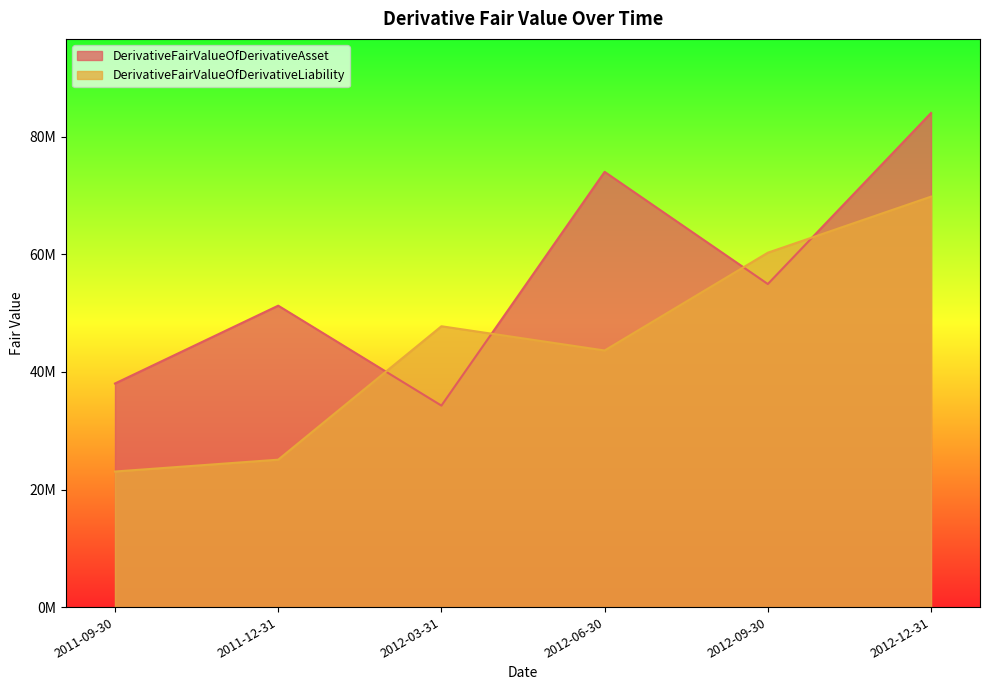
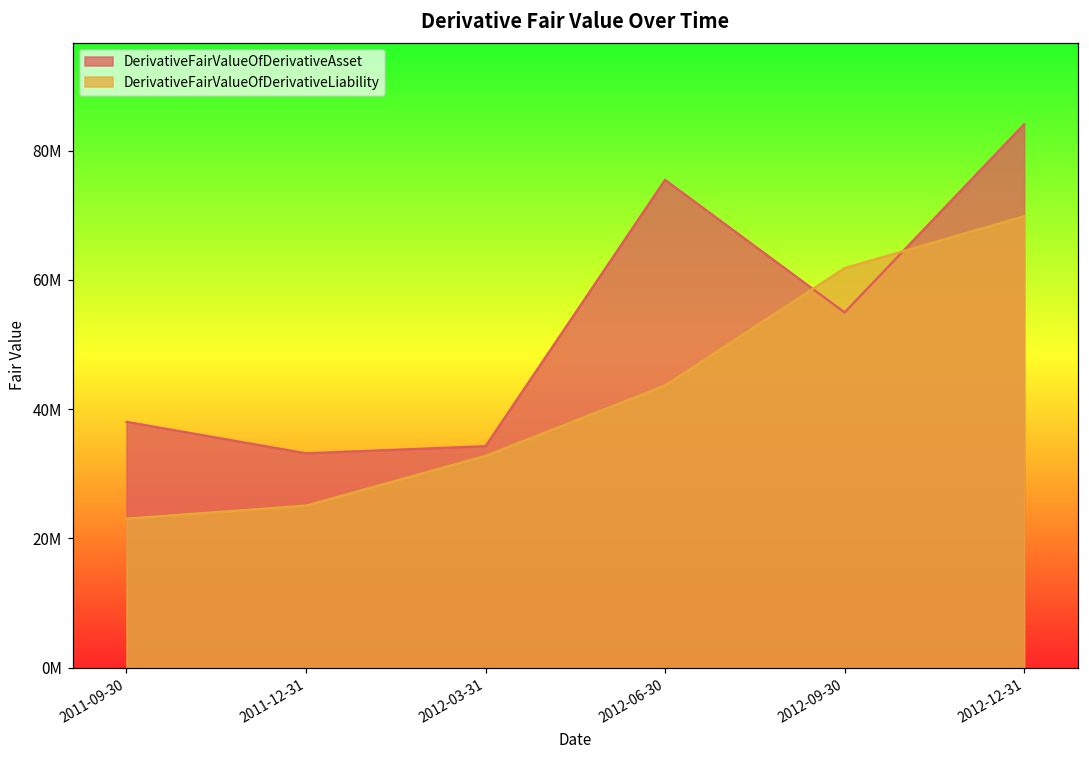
  {
    "DerivativeFairValueOfDerivativeAsset": {
      "2011-09-30": 38000000,
-     "2011-12-31": 51000000,
+     "2011-12-31": 33000000,
      "2012-03-31": 34000000,
-     "2012-06-30": 74000000,
+     "2012-06-30": 75000000,
      "2012-09-30": 55000000,
      "2012-12-31": 84000000
    },
    "DerivativeFairValueOfDerivativeLiability": {
      "2011-09-30": 23000000,
      "2011-12-31": 25000000,
-     "2012-03-31": 48000000,
+     "2012-03-31": 33000000,
      "2012-06-30": 44000000,
-     "2012-09-30": 60000000,
+     "2012-09-30": 62000000,
      "2012-12-31": 70000000
    }
  }
